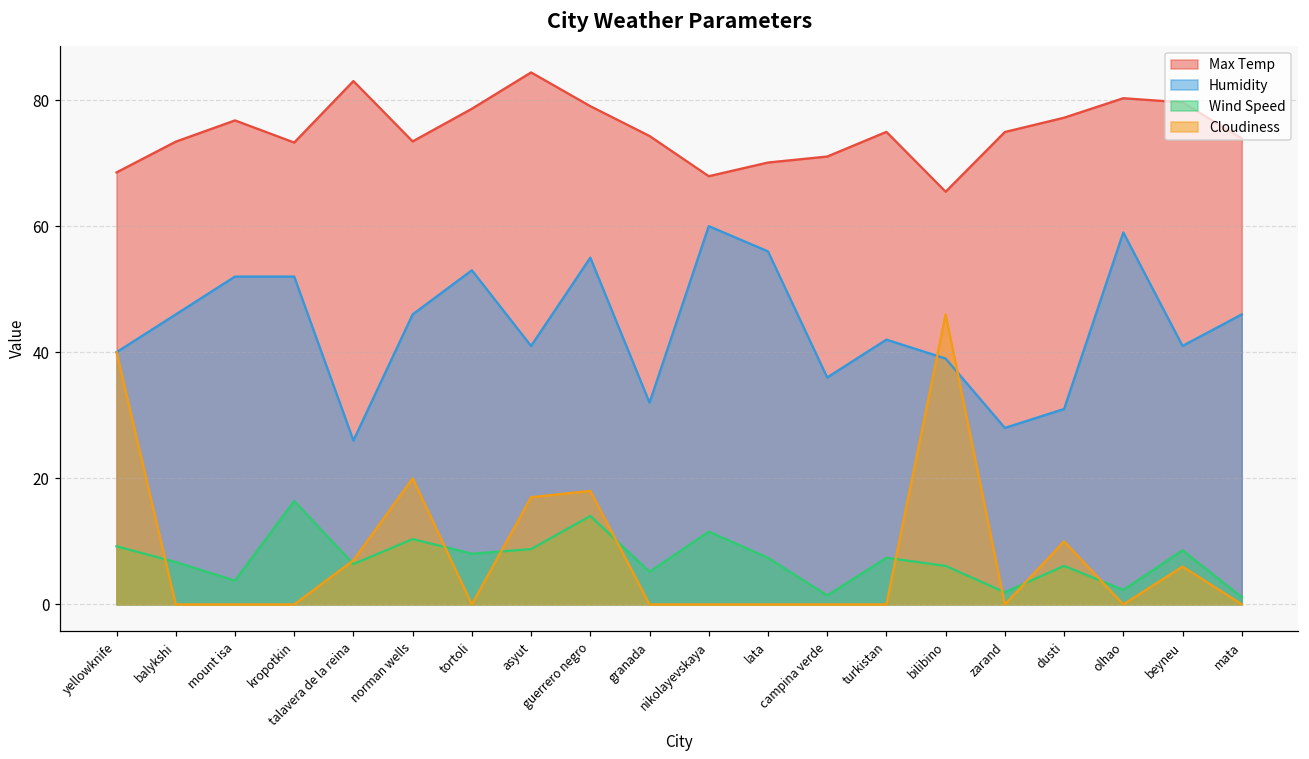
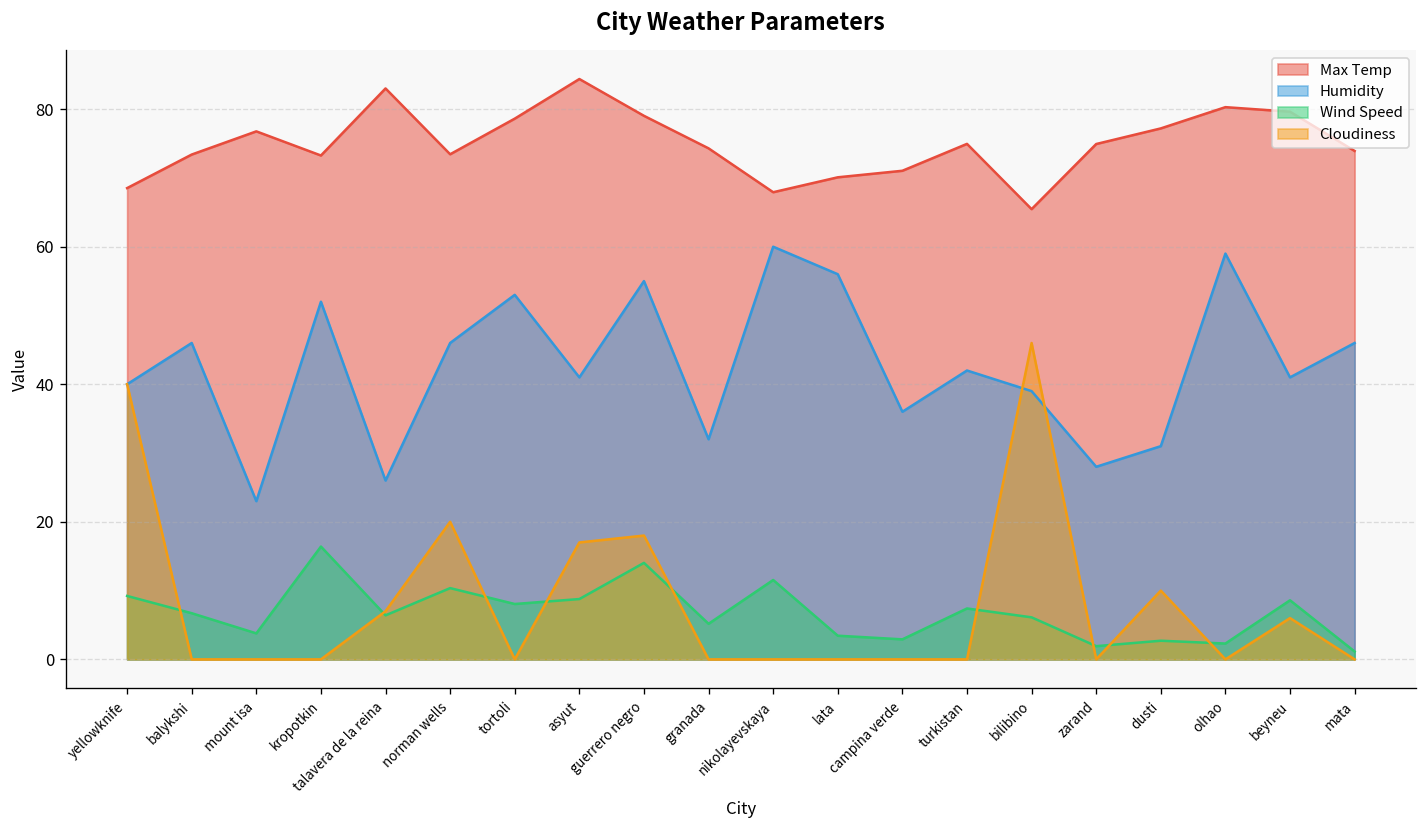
  {
    "Max Temp": {
      "yellowknife": 69,
      "balykshi": 73,
      "mount isa": 77,
      "kropotkin": 73,
      "talavera de la reina": 83,
      "norman wells": 73,
      "tortoli": 79,
      "asyut": 84,
      "guerrero negro": 79,
      "granada": 74,
      "nikolayevskaya": 68,
      "lata": 70,
      "campina verde": 71,
      "turkistan": 75,
      "bilibino": 65,
      "zarand": 75,
      "dusti": 77,
      "olhao": 80
    },
    "Humidity": {
      "balykshi": 46,
-     "mount isa": 52,
+     "mount isa": 23,
      "kropotkin": 52,
      "talavera de la reina": 26,
      "norman wells": 46,
      "tortoli": 53,
      "asyut": 41,
      "guerrero negro": 55,
      "granada": 32,
      "nikolayevskaya": 60,
      "lata": 56,
      "campina verde": 36,
      "turkistan": 42,
      "bilibino": 39,
      "zarand": 28,
      "dusti": 31,
      "olhao": 59,
      "beyneu": 41,
      "mata": 46
    },
    "Wind Speed": {
      "yellowknife": 9,
      "balykshi": 7,
      "mount isa": 4,
      "kropotkin": 16,
      "talavera de la reina": 6,
      "norman wells": 10,
      "tortoli": 8,
      "asyut": 9,
      "guerrero negro": 14,
      "granada": 5,
      "nikolayevskaya": 12,
-     "lata": 7,
-     "campina verde": 1,
+     "lata": 3,
+     "campina verde": 3,
      "turkistan": 7,
      "bilibino": 6,
      "zarand": 2,
-     "dusti": 6,
+     "dusti": 3,
      "olhao": 2,
      "beyneu": 9,
      "mata": 1
    },
    "Cloudiness": {
      "balykshi": 0,
      "mount isa": 0,
      "kropotkin": 0,
      "talavera de la reina": 7,
      "norman wells": 20,
      "tortoli": 0,
      "asyut": 17,
      "guerrero negro": 18,
      "granada": 0,
      "nikolayevskaya": 0,
      "lata": 0,
      "campina verde": 0,
      "turkistan": 0,
      "bilibino": 46,
      "zarand": 0,
      "dusti": 10,
      "olhao": 0,
      "beyneu": 6,
      "mata": 0
    }
  }
